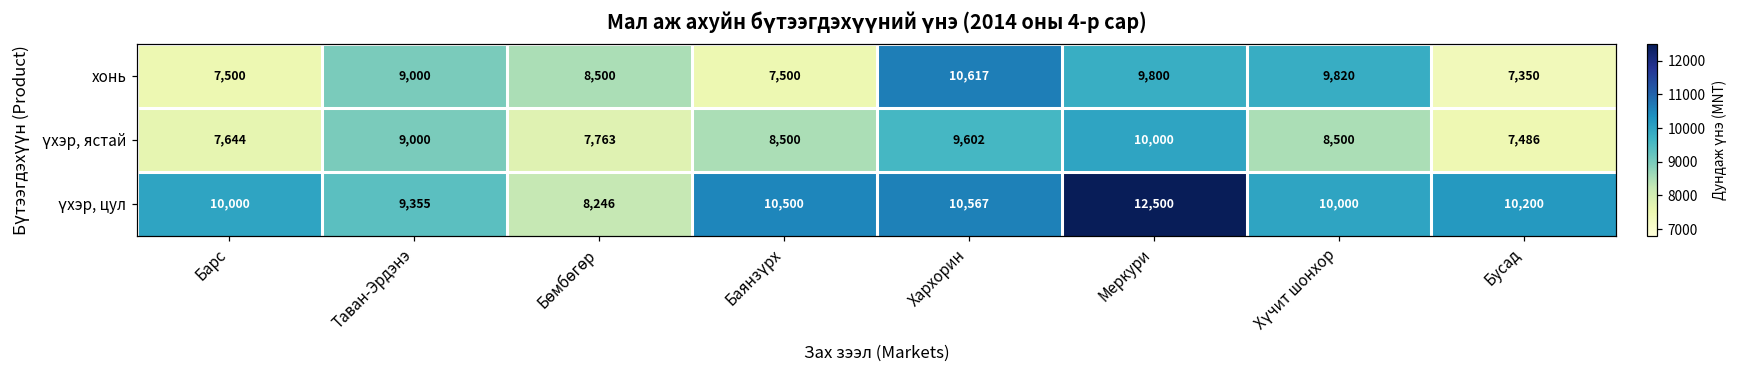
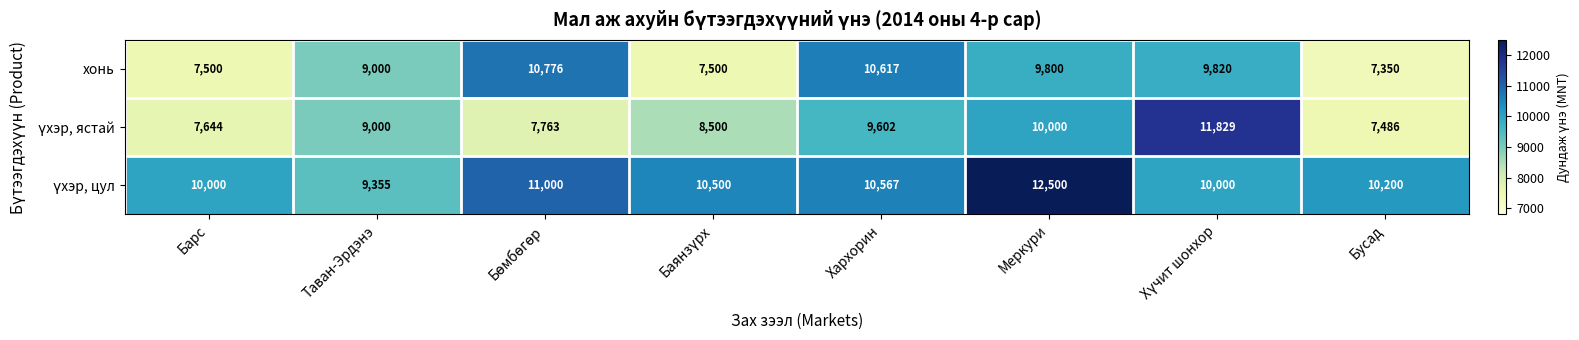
  {
    "хонь": {
      "Барс": "7,500",
      "Таван-Эрдэнэ": "9,000",
-     "Бөмбөгөр": "8,500",
+     "Бөмбөгөр": "10,776",
      "Баянзүрх": "7,500",
      "Хархорин": "10,617",
      "Меркури": "9,800",
      "Хүчит шонхор": "9,820",
      "Бусад": "7,350"
    },
    "үхэр, ястай": {
      "Барс": "7,644",
      "Таван-Эрдэнэ": "9,000",
      "Бөмбөгөр": "7,763",
      "Баянзүрх": "8,500",
      "Хархорин": "9,602",
      "Меркури": "10,000",
-     "Хүчит шонхор": "8,500",
+     "Хүчит шонхор": "11,829",
      "Бусад": "7,486"
    },
    "үхэр, цул": {
      "Барс": "10,000",
      "Таван-Эрдэнэ": "9,355",
-     "Бөмбөгөр": "8,246",
+     "Бөмбөгөр": "11,000",
      "Баянзүрх": "10,500",
      "Хархорин": "10,567",
      "Меркури": "12,500",
      "Хүчит шонхор": "10,000",
      "Бусад": "10,200"
    }
  }
